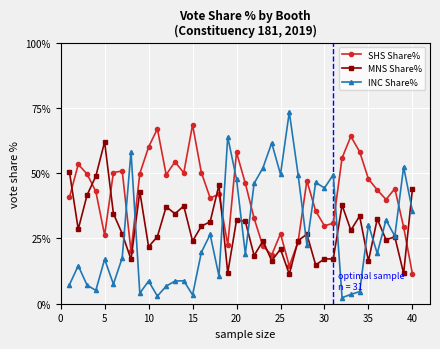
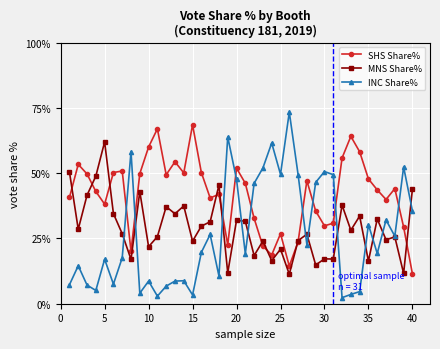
  {
    "SHS Share%": {
-     "5": "26%",
+     "5": "38%",
      "10": "60%",
      "15": "68%",
-     "20": "58%",
+     "20": "52%",
      "25": "27%",
      "30": "30%",
      "35": "48%",
      "40": "11%"
    },
    "MNS Share%": {
      "5": "62%",
      "10": "22%",
      "15": "24%",
      "20": "32%",
      "25": "21%",
      "30": "17%",
      "35": "16%",
      "40": "44%"
    },
    "INC Share%": {
      "5": "17%",
      "10": "9%",
      "15": "3%",
      "20": "48%",
      "25": "50%",
-     "30": "44%",
+     "30": "51%",
      "35": "30%",
      "40": "36%"
    }
  }
